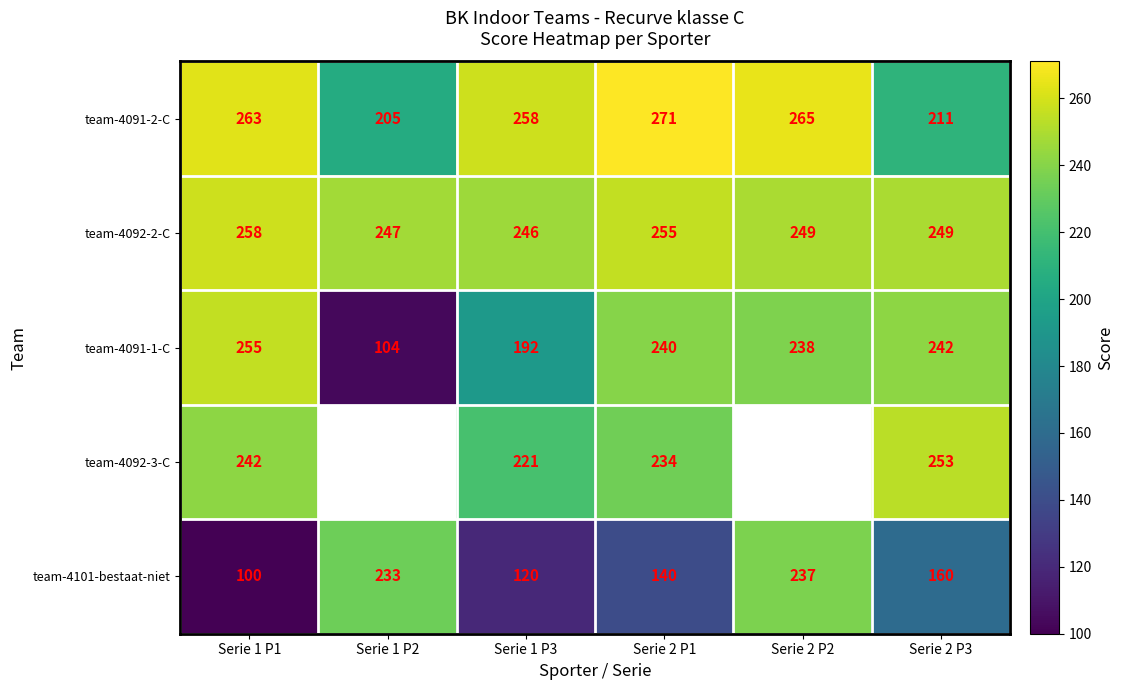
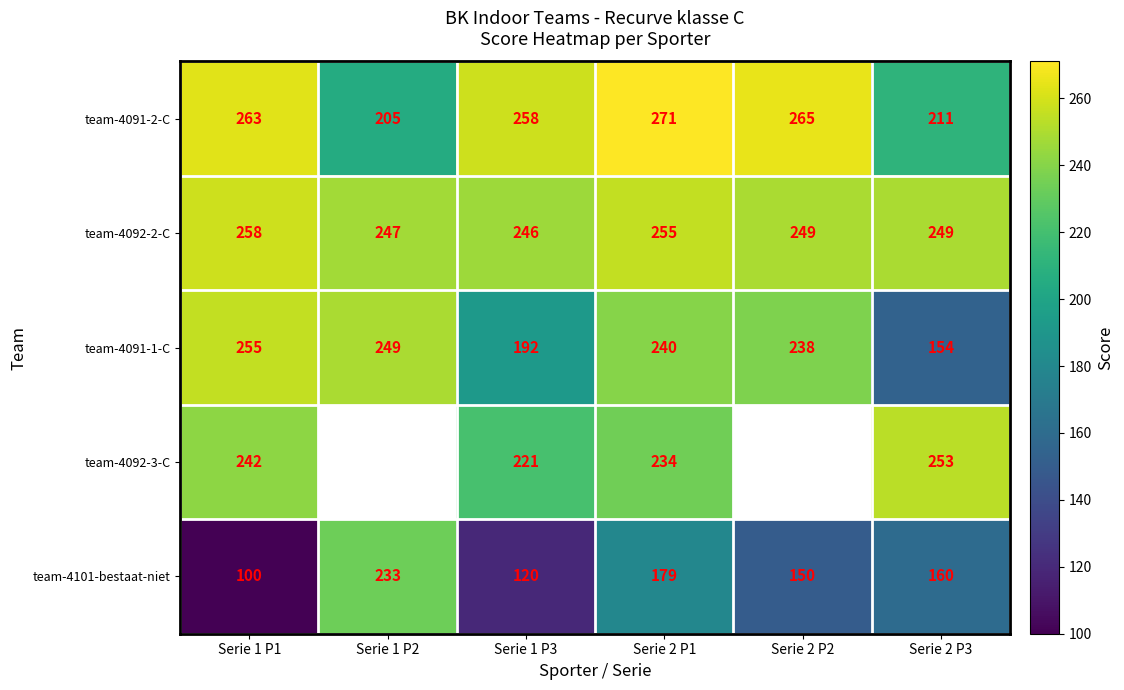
  {
    "team-4091-2-C": {
      "Serie 1 P1": 263,
      "Serie 1 P2": 205,
      "Serie 1 P3": 258,
      "Serie 2 P1": 271,
      "Serie 2 P2": 265,
      "Serie 2 P3": 211
    },
    "team-4092-2-C": {
      "Serie 1 P1": 258,
      "Serie 1 P2": 247,
      "Serie 1 P3": 246,
      "Serie 2 P1": 255,
      "Serie 2 P2": 249,
      "Serie 2 P3": 249
    },
    "team-4091-1-C": {
      "Serie 1 P1": 255,
-     "Serie 1 P2": 104,
+     "Serie 1 P2": 249,
      "Serie 1 P3": 192,
      "Serie 2 P1": 240,
      "Serie 2 P2": 238,
-     "Serie 2 P3": 242
+     "Serie 2 P3": 154
    },
    "team-4092-3-C": {
      "Serie 1 P1": 242,
      "Serie 1 P3": 221,
      "Serie 2 P1": 234,
      "Serie 2 P3": 253
    },
    "team-4101-bestaat-niet": {
      "Serie 1 P1": 100,
      "Serie 1 P2": 233,
      "Serie 1 P3": 120,
-     "Serie 2 P1": 140,
-     "Serie 2 P2": 237,
+     "Serie 2 P1": 179,
+     "Serie 2 P2": 150,
      "Serie 2 P3": 160
    }
  }
